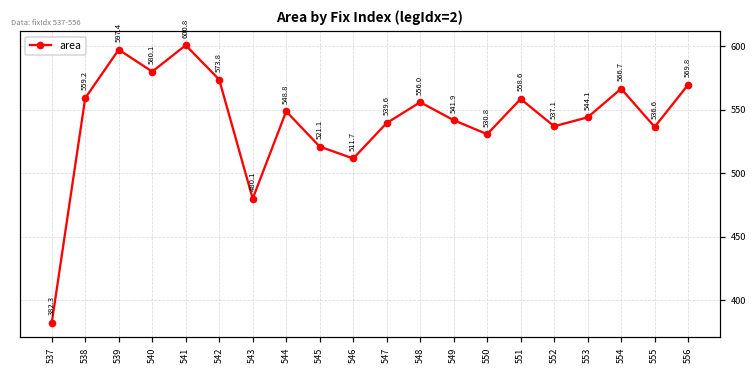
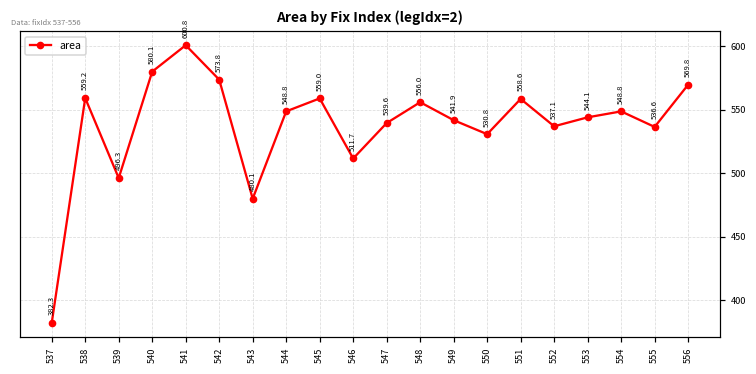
  {
    "537": 382.3,
    "538": 559.2,
-   "539": 597.4,
+   "539": 496.3,
    "540": 580.1,
    "541": 600.8,
    "542": 573.8,
    "543": 480.1,
    "544": 548.8,
-   "545": 521.1,
+   "545": 559.0,
    "546": 511.7,
    "547": 539.6,
    "548": 556.0,
    "549": 541.9,
    "550": 530.8,
    "551": 558.6,
    "552": 537.1,
    "553": 544.1,
-   "554": 566.7,
+   "554": 548.8,
    "555": 536.6,
    "556": 569.8
  }
